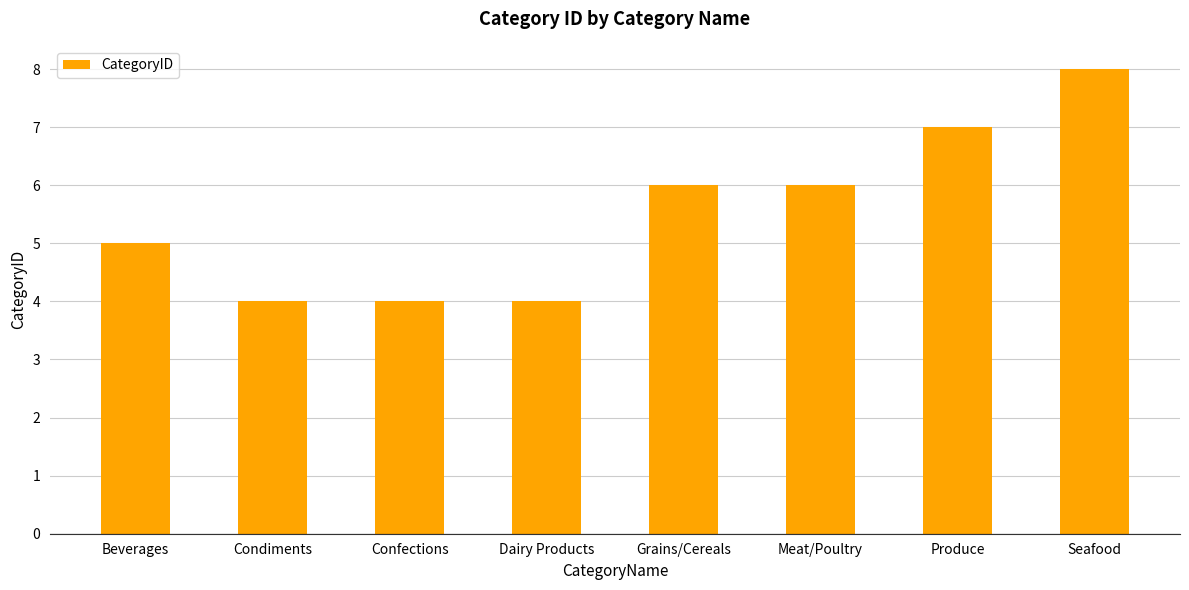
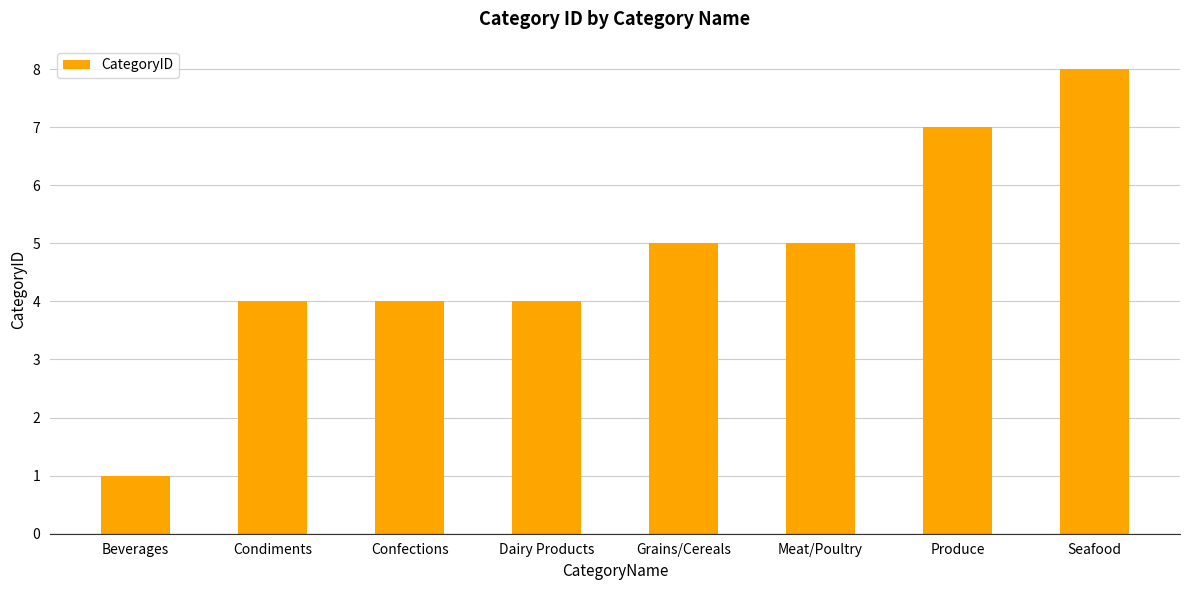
  {
-   "Beverages": 5,
+   "Beverages": 1,
    "Condiments": 4,
    "Confections": 4,
    "Dairy Products": 4,
-   "Grains/Cereals": 6,
-   "Meat/Poultry": 6,
+   "Grains/Cereals": 5,
+   "Meat/Poultry": 5,
    "Produce": 7,
    "Seafood": 8
  }
